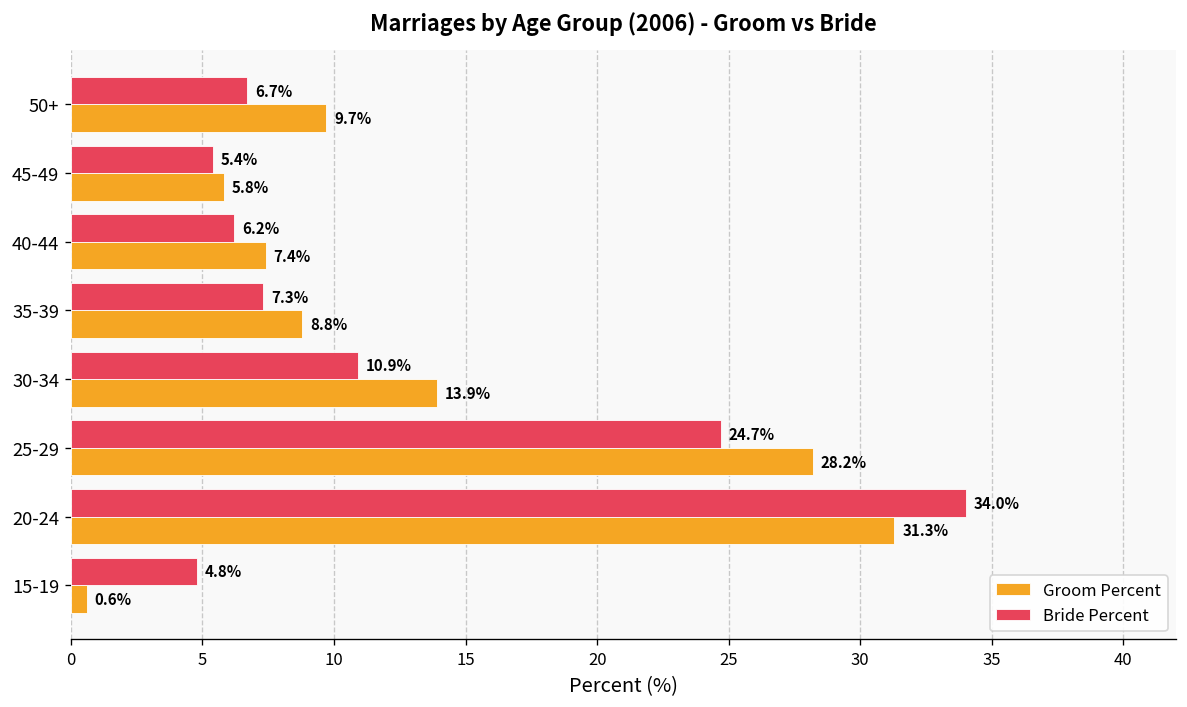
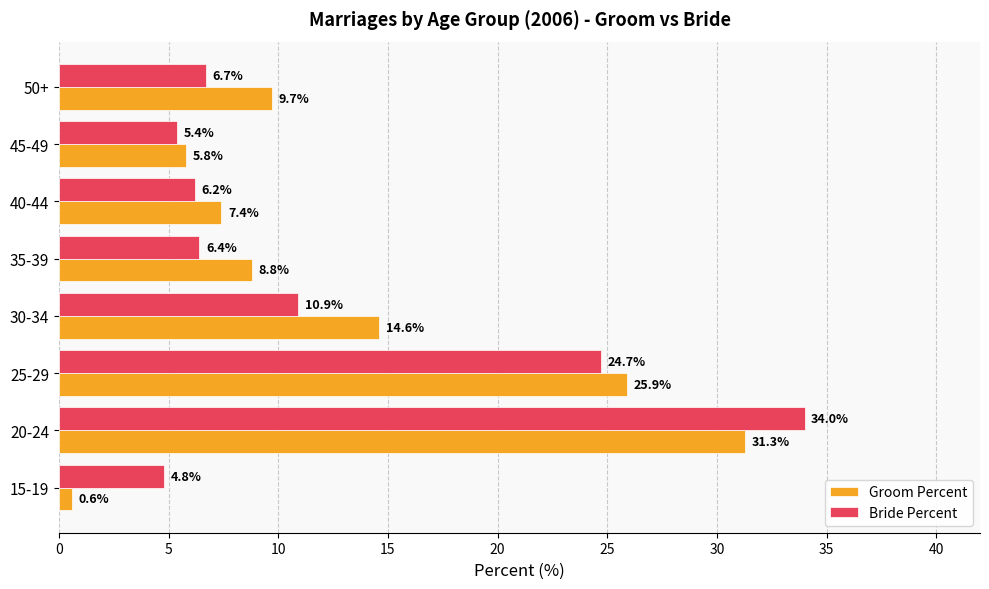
  {
    "Groom Percent": {
      "50+": "9.7%",
      "45-49": "5.8%",
      "40-44": "7.4%",
      "35-39": "8.8%",
-     "30-34": "13.9%",
-     "25-29": "28.2%",
+     "30-34": "14.6%",
+     "25-29": "25.9%",
      "20-24": "31.3%",
      "15-19": "0.6%"
    },
    "Bride Percent": {
      "50+": "6.7%",
      "45-49": "5.4%",
      "40-44": "6.2%",
-     "35-39": "7.3%",
+     "35-39": "6.4%",
      "30-34": "10.9%",
      "25-29": "24.7%",
      "20-24": "34.0%",
      "15-19": "4.8%"
    }
  }
